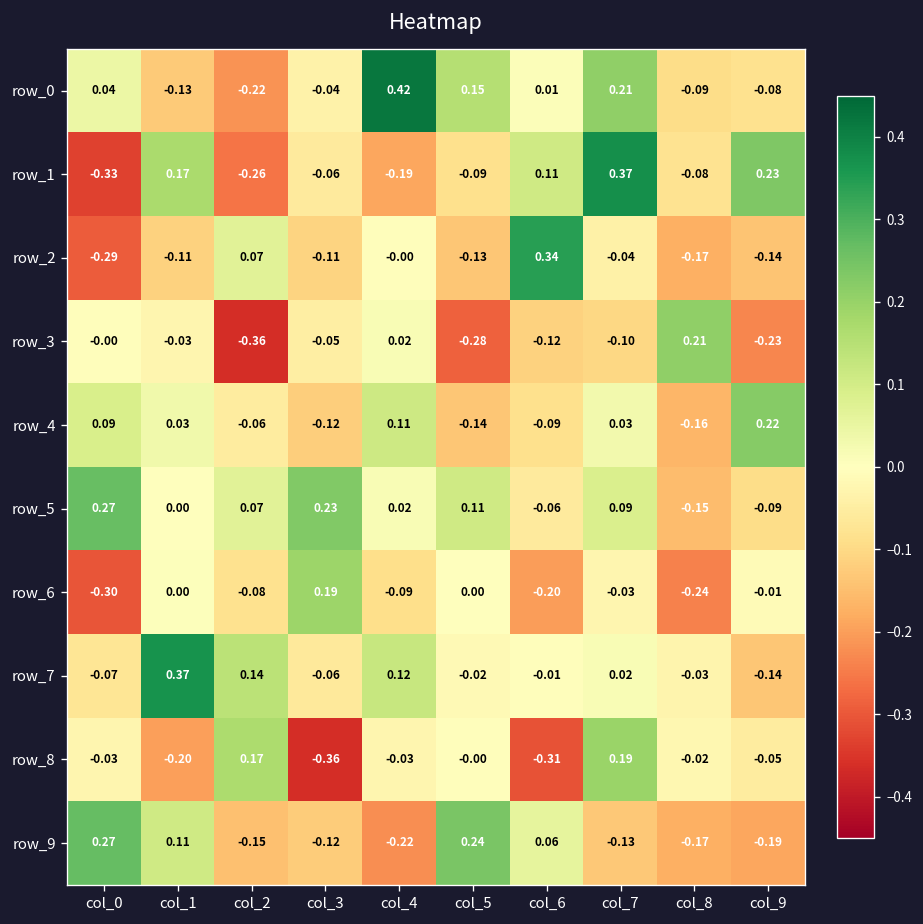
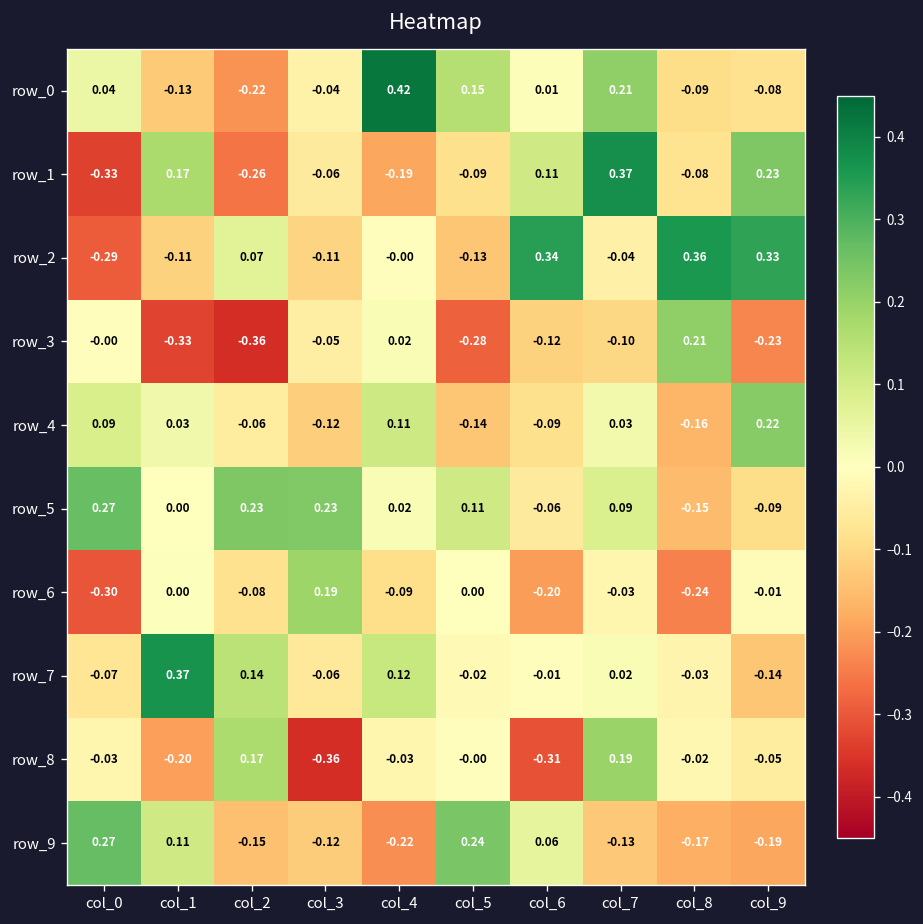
  {
    "row_0": {
      "col_0": 0.04,
      "col_1": -0.13,
      "col_2": -0.22,
      "col_3": -0.04,
      "col_4": 0.42,
      "col_5": 0.15,
      "col_6": 0.01,
      "col_7": 0.21,
      "col_8": -0.09,
      "col_9": -0.08
    },
    "row_1": {
      "col_0": -0.33,
      "col_1": 0.17,
      "col_2": -0.26,
      "col_3": -0.06,
      "col_4": -0.19,
      "col_5": -0.09,
      "col_6": 0.11,
      "col_7": 0.37,
      "col_8": -0.08,
      "col_9": 0.23
    },
    "row_2": {
      "col_0": -0.29,
      "col_1": -0.11,
      "col_2": 0.07,
      "col_3": -0.11,
      "col_4": -0.00,
      "col_5": -0.13,
      "col_6": 0.34,
      "col_7": -0.04,
-     "col_8": -0.17,
-     "col_9": -0.14
+     "col_8": 0.36,
+     "col_9": 0.33
    },
    "row_3": {
      "col_0": -0.00,
-     "col_1": -0.03,
+     "col_1": -0.33,
      "col_2": -0.36,
      "col_3": -0.05,
      "col_4": 0.02,
      "col_5": -0.28,
      "col_6": -0.12,
      "col_7": -0.10,
      "col_8": 0.21,
      "col_9": -0.23
    },
    "row_4": {
      "col_0": 0.09,
      "col_1": 0.03,
      "col_2": -0.06,
      "col_3": -0.12,
      "col_4": 0.11,
      "col_5": -0.14,
      "col_6": -0.09,
      "col_7": 0.03,
      "col_8": -0.16,
      "col_9": 0.22
    },
    "row_5": {
      "col_0": 0.27,
      "col_1": 0.00,
-     "col_2": 0.07,
+     "col_2": 0.23,
      "col_3": 0.23,
      "col_4": 0.02,
      "col_5": 0.11,
      "col_6": -0.06,
      "col_7": 0.09,
      "col_8": -0.15,
      "col_9": -0.09
    },
    "row_6": {
      "col_0": -0.30,
      "col_1": 0.00,
      "col_2": -0.08,
      "col_3": 0.19,
      "col_4": -0.09,
      "col_5": 0.00,
      "col_6": -0.20,
      "col_7": -0.03,
      "col_8": -0.24,
      "col_9": -0.01
    },
    "row_7": {
      "col_0": -0.07,
      "col_1": 0.37,
      "col_2": 0.14,
      "col_3": -0.06,
      "col_4": 0.12,
      "col_5": -0.02,
      "col_6": -0.01,
      "col_7": 0.02,
      "col_8": -0.03,
      "col_9": -0.14
    },
    "row_8": {
      "col_0": -0.03,
      "col_1": -0.20,
      "col_2": 0.17,
      "col_3": -0.36,
      "col_4": -0.03,
      "col_5": -0.00,
      "col_6": -0.31,
      "col_7": 0.19,
      "col_8": -0.02,
      "col_9": -0.05
    },
    "row_9": {
      "col_0": 0.27,
      "col_1": 0.11,
      "col_2": -0.15,
      "col_3": -0.12,
      "col_4": -0.22,
      "col_5": 0.24,
      "col_6": 0.06,
      "col_7": -0.13,
      "col_8": -0.17,
      "col_9": -0.19
    }
  }
